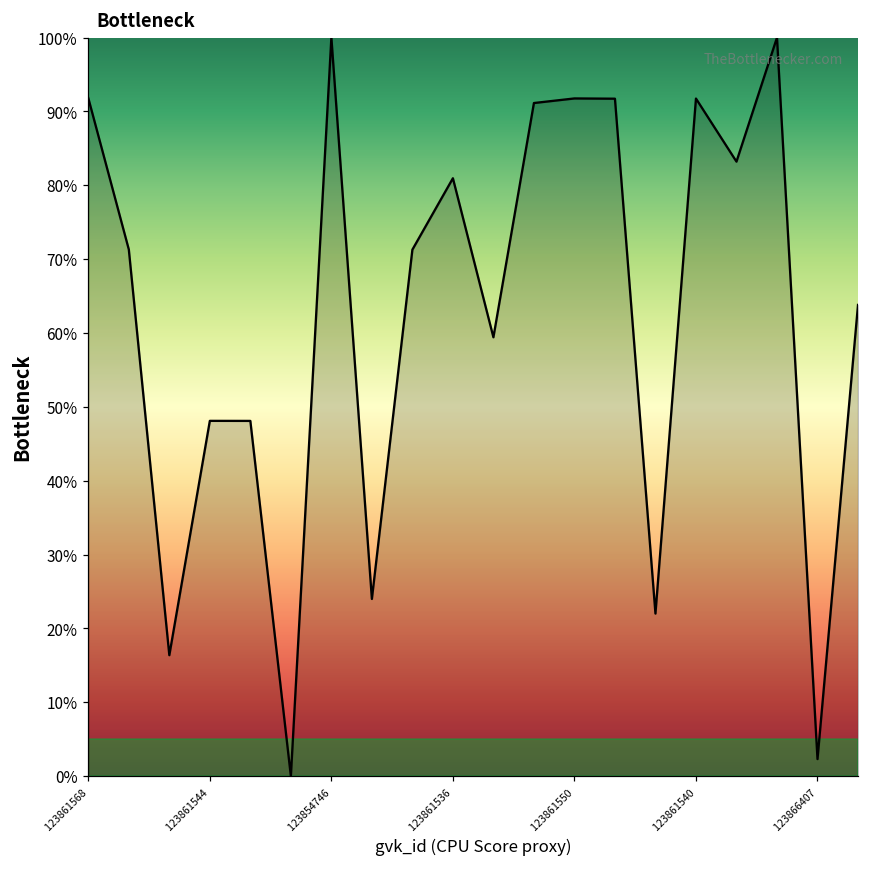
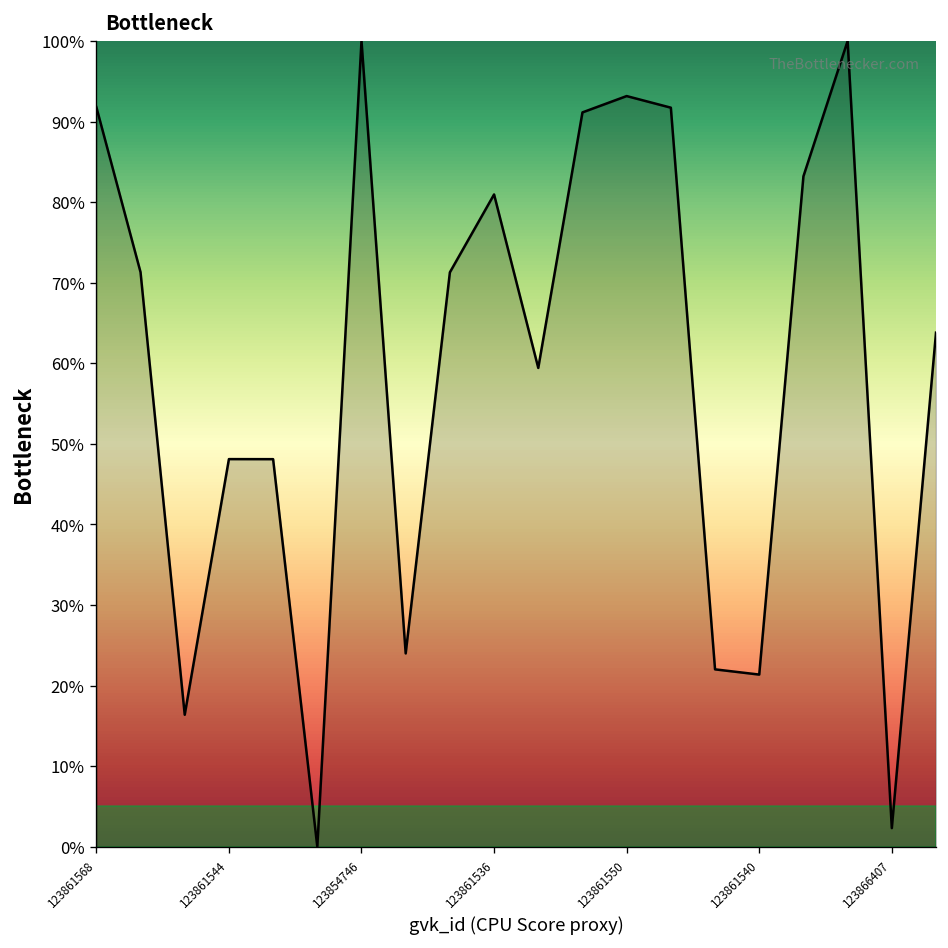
  {
    "123861568": "92%",
    "123861544": "48%",
    "123861536": "81%",
-   "123861550": "92%",
-   "123861540": "92%"
+   "123861550": "93%",
+   "123861540": "21%"
  }
